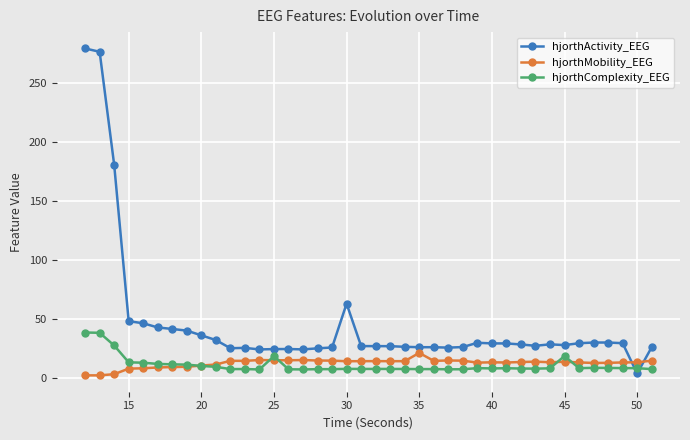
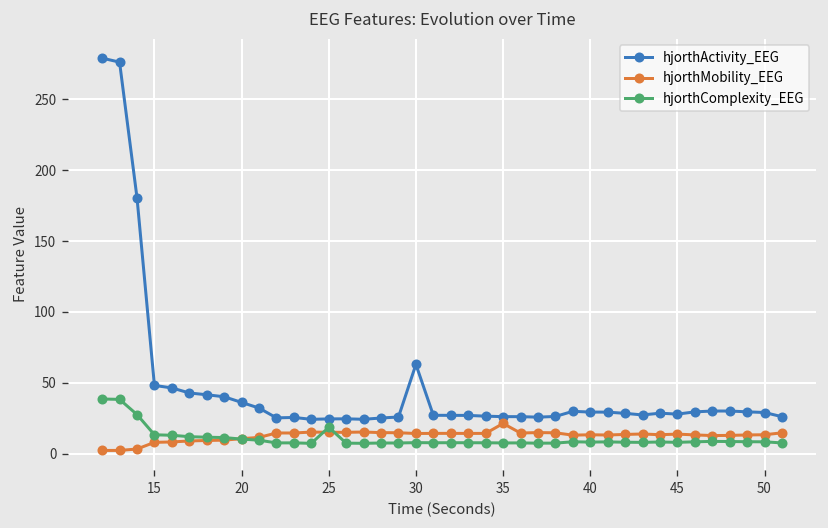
  {
    "hjorthActivity_EEG": {
      "15": 48,
      "20": 36,
      "25": 25,
      "30": 63,
      "35": 26,
      "40": 29,
      "45": 28,
-     "50": 4
+     "50": 29
    },
    "hjorthMobility_EEG": {
      "15": 8,
      "25": 15,
      "30": 14,
      "35": 21,
      "40": 13,
      "45": 14,
      "50": 13
    },
    "hjorthComplexity_EEG": {
      "15": 13,
      "25": 19,
      "30": 8,
      "35": 8,
      "40": 8,
-     "45": 19,
+     "45": 8,
      "50": 8
    }
  }
